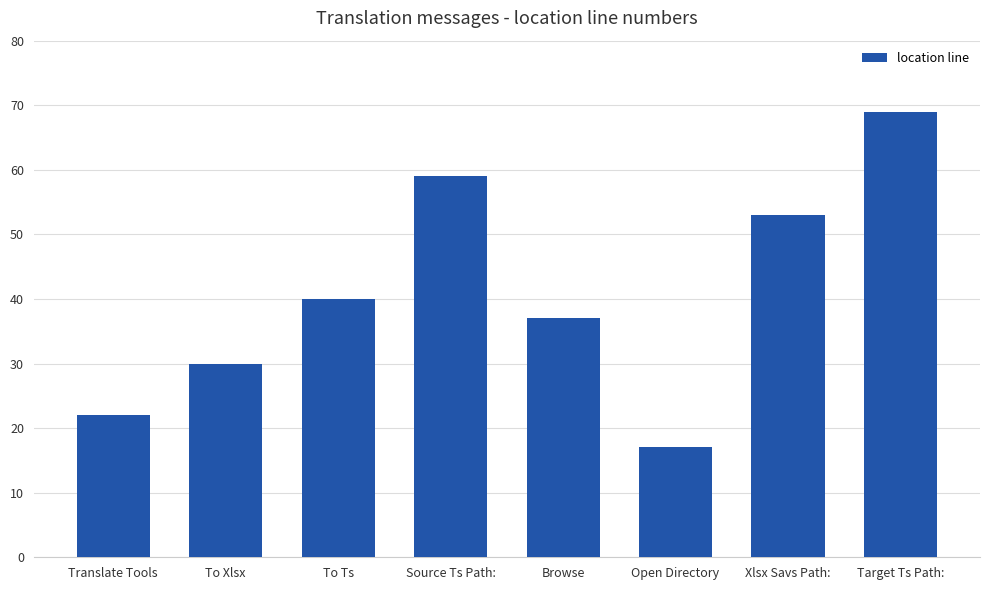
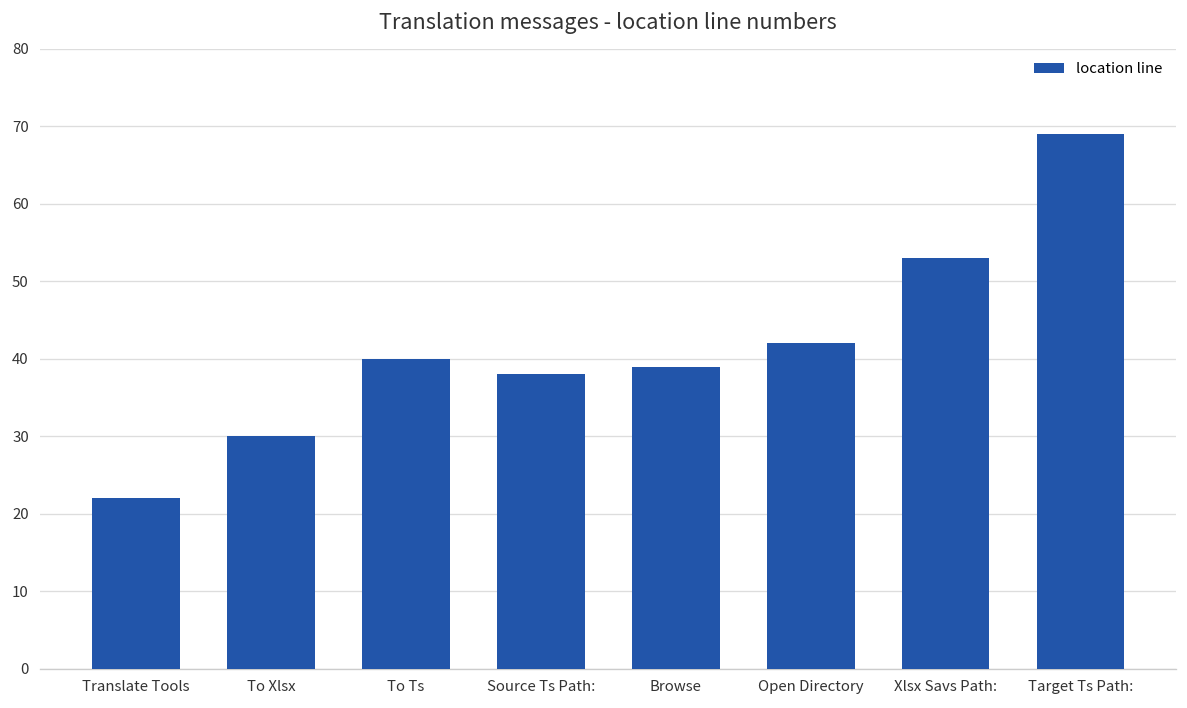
  {
    "Translate Tools": 22,
    "To Xlsx": 30,
    "To Ts": 40,
-   "Source Ts Path:": 59,
-   "Browse": 37,
-   "Open Directory": 17,
+   "Source Ts Path:": 38,
+   "Browse": 39,
+   "Open Directory": 42,
    "Xlsx Savs Path:": 53,
    "Target Ts Path:": 69
  }
